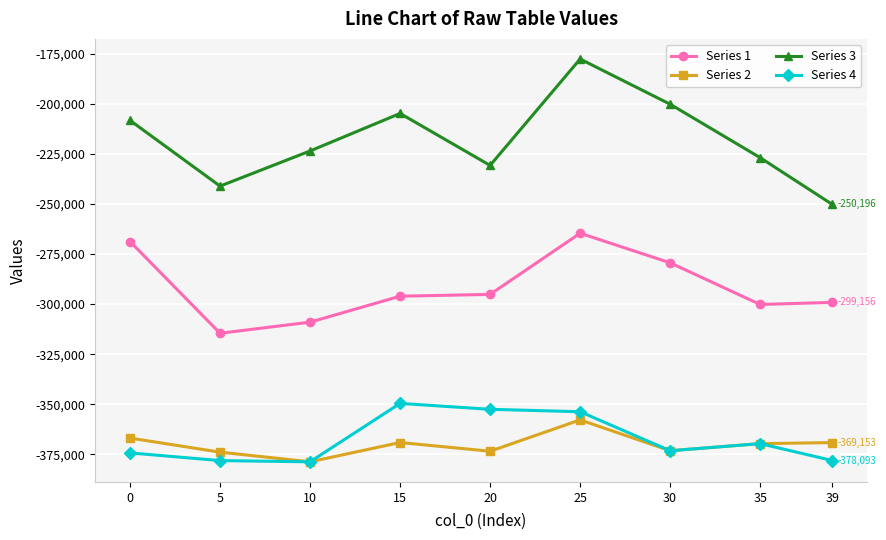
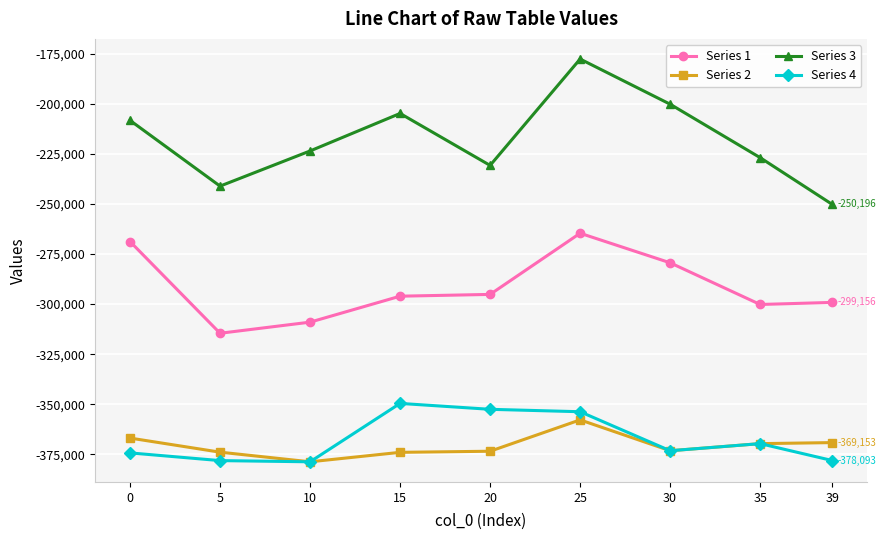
  {
    "Series 1": {
      "39": "-299,156"
    },
    "Series 2": {
      "0": "-367,000",
      "5": "-374,000",
-     "15": "-369,000",
+     "15": "-374,000",
      "20": "-373,000",
      "25": "-358,000"
    },
    "Series 3": {
      "39": "-250,196"
    },
    "Series 4": {
      "39": "-378,093"
    }
  }
